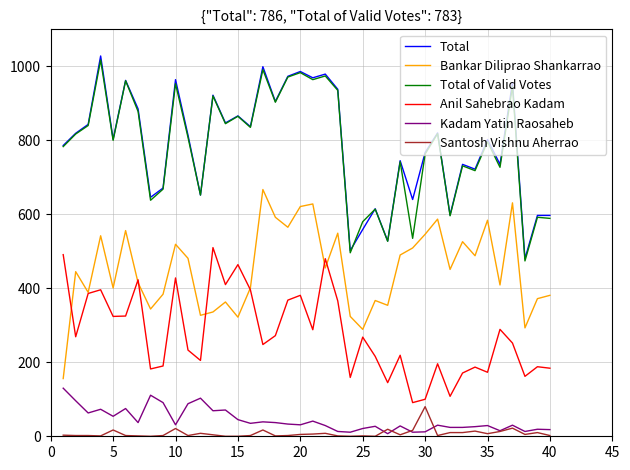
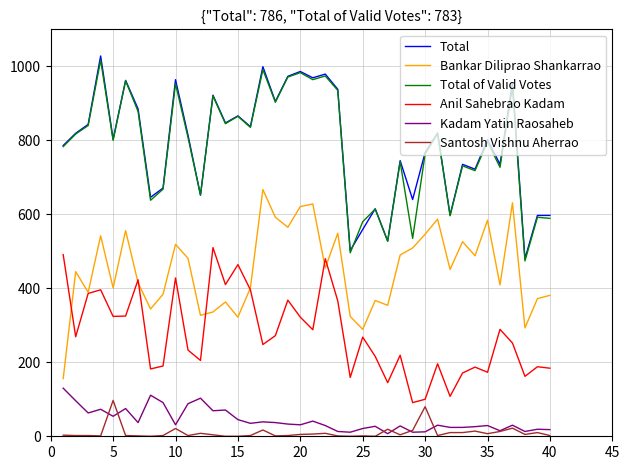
  {
    "Total": {
      "10": 960,
      "25": 560,
      "40": 600
    },
    "Bankar Diliprao Shankarrao": {
      "5": 400,
      "10": 520,
      "15": 320,
      "20": 620,
      "25": 290,
      "30": 550,
      "35": 580,
      "40": 380
    },
    "Total of Valid Votes": {
      "10": 950,
      "25": 580,
      "40": 590
    },
    "Anil Sahebrao Kadam": {
      "5": 320,
      "10": 430,
      "15": 460,
-     "20": 380,
+     "20": 320,
      "25": 270,
      "30": 100,
      "35": 170,
      "40": 180
    },
    "Kadam Yatin Raosaheb": {
      "5": 50,
      "10": 30,
      "15": 50,
      "20": 30,
      "25": 20,
      "30": 10,
      "35": 30,
      "40": 20
    },
    "Santosh Vishnu Aherrao": {
-     "5": 20,
+     "5": 100,
      "10": 20,
      "15": 0,
      "20": 10,
      "25": 0,
      "30": 80,
      "35": 10,
      "40": 0
    }
  }
